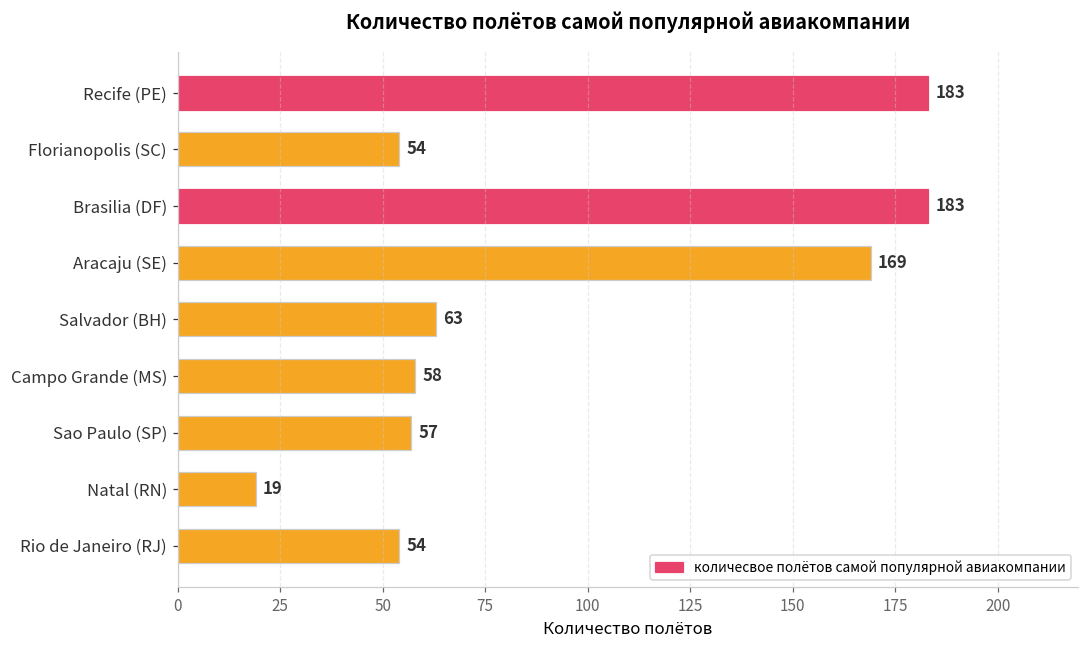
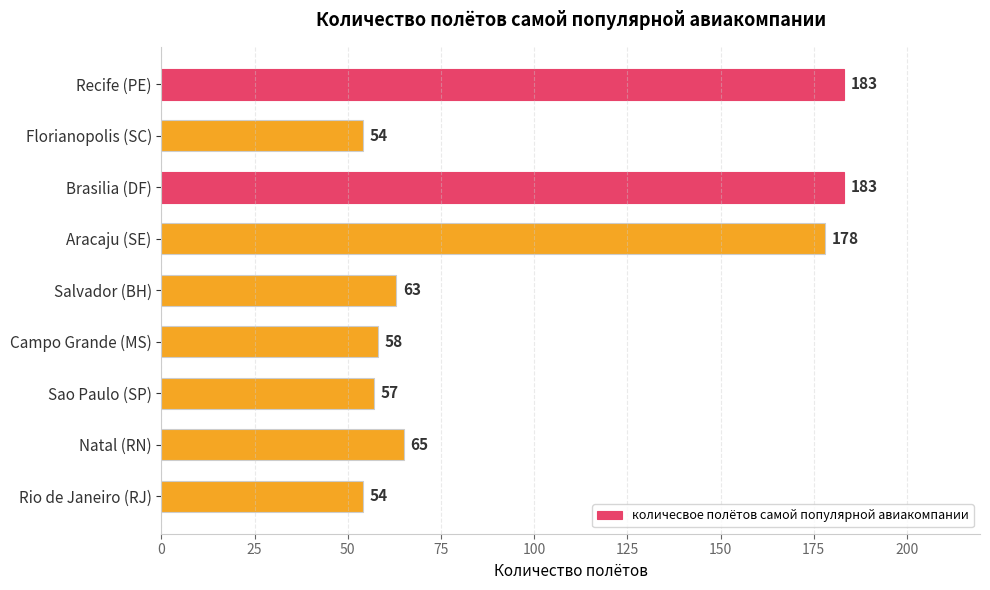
  {
    "Recife (PE)": 183,
    "Florianopolis (SC)": 54,
    "Brasilia (DF)": 183,
-   "Aracaju (SE)": 169,
+   "Aracaju (SE)": 178,
    "Salvador (BH)": 63,
    "Campo Grande (MS)": 58,
    "Sao Paulo (SP)": 57,
-   "Natal (RN)": 19,
+   "Natal (RN)": 65,
    "Rio de Janeiro (RJ)": 54
  }
